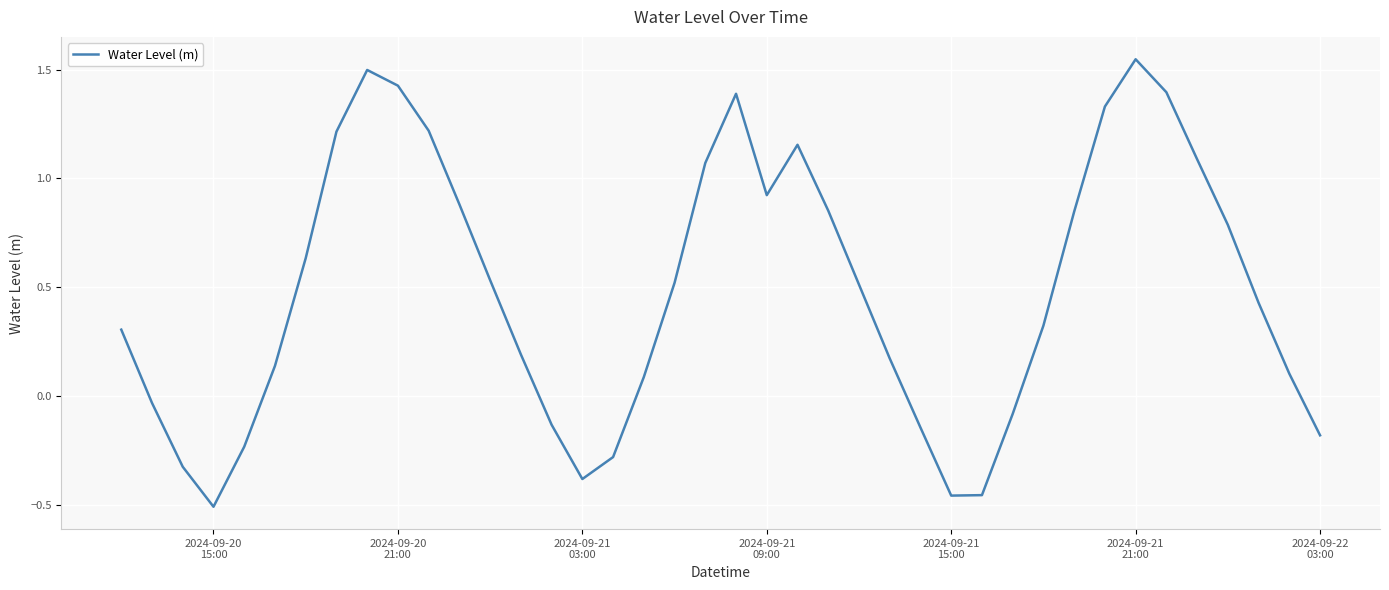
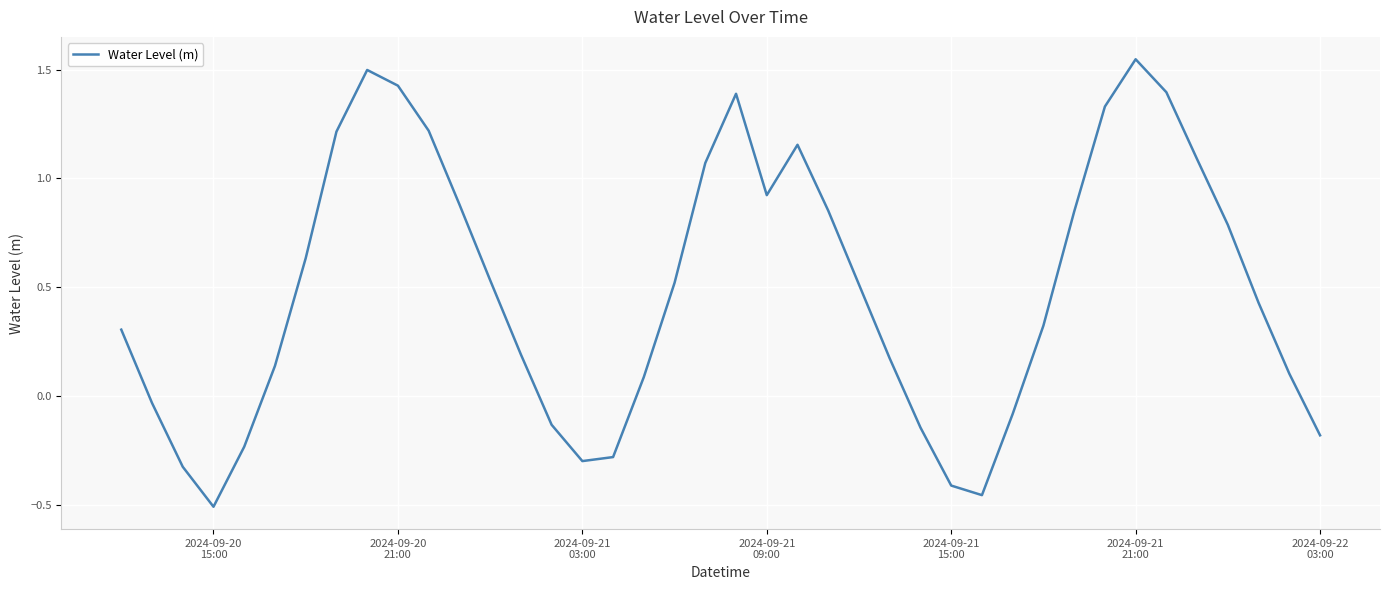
  {
    "2024-09-20 15:00": -0.51,
    "2024-09-20 21:00": 1.43,
-   "2024-09-21 03:00": -0.38,
+   "2024-09-21 03:00": -0.30,
    "2024-09-21 09:00": 0.92,
-   "2024-09-21 15:00": -0.46,
+   "2024-09-21 15:00": -0.41,
    "2024-09-21 21:00": 1.55,
    "2024-09-22 03:00": -0.18
  }
